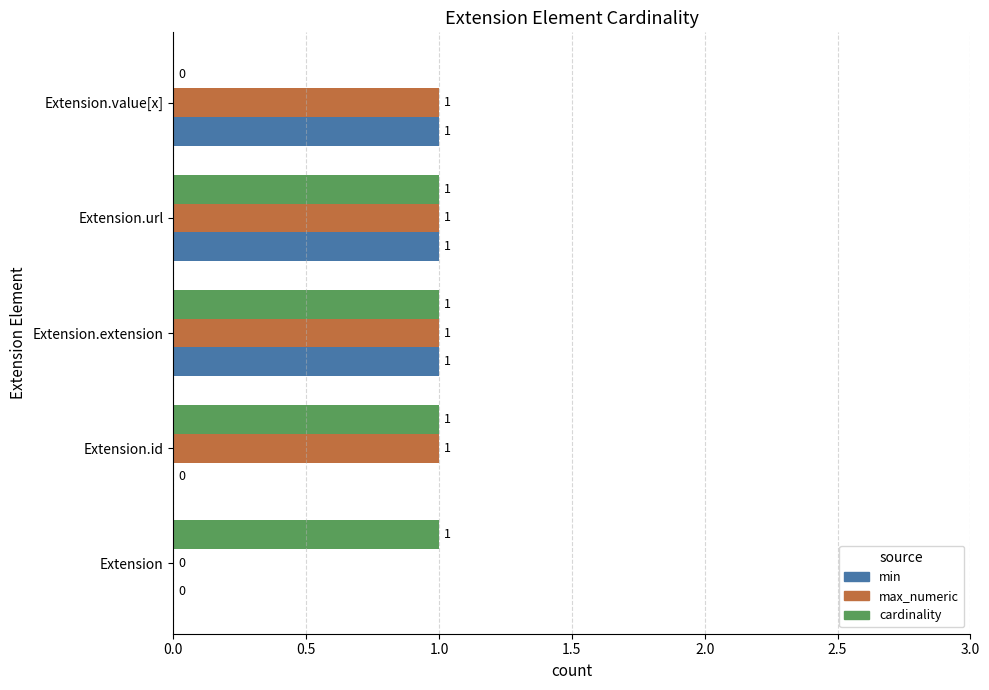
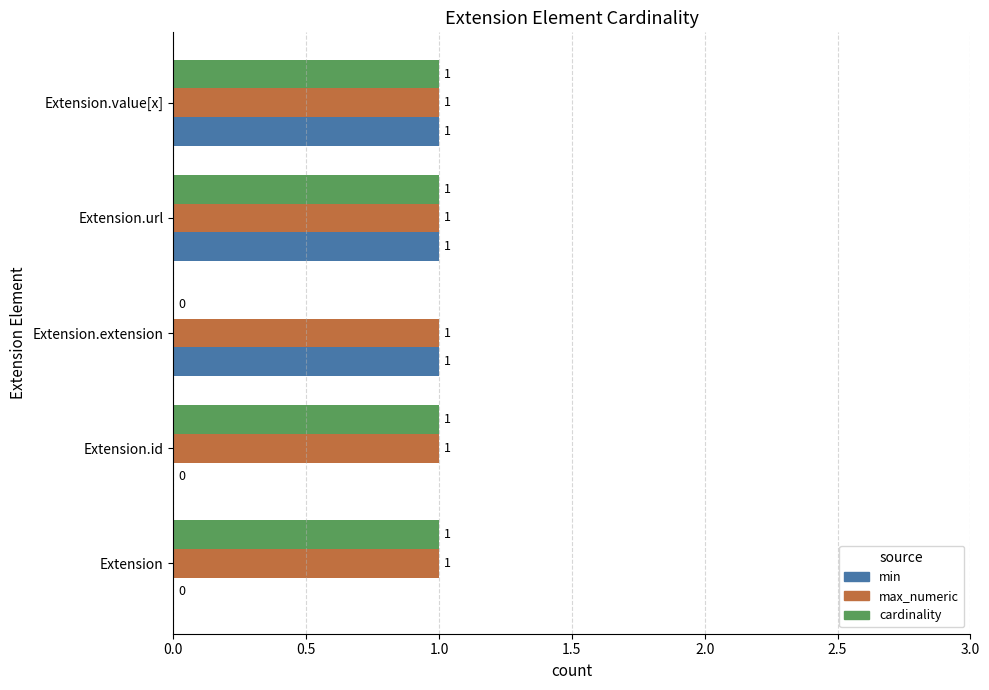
  {
    "min": {
      "Extension.value[x]": 1,
      "Extension.url": 1,
      "Extension.extension": 1,
      "Extension.id": 0,
      "Extension": 0
    },
    "max_numeric": {
      "Extension.value[x]": 1,
      "Extension.url": 1,
      "Extension.extension": 1,
      "Extension.id": 1,
-     "Extension": 0
+     "Extension": 1
    },
    "cardinality": {
-     "Extension.value[x]": 0,
+     "Extension.value[x]": 1,
      "Extension.url": 1,
-     "Extension.extension": 1,
+     "Extension.extension": 0,
      "Extension.id": 1,
      "Extension": 1
    }
  }
